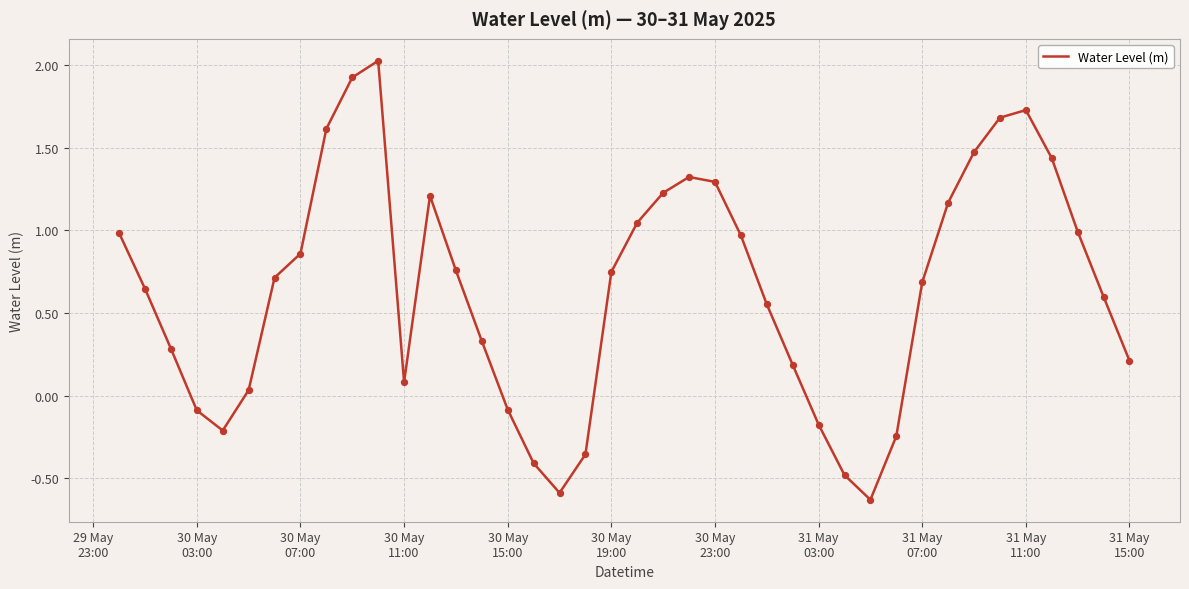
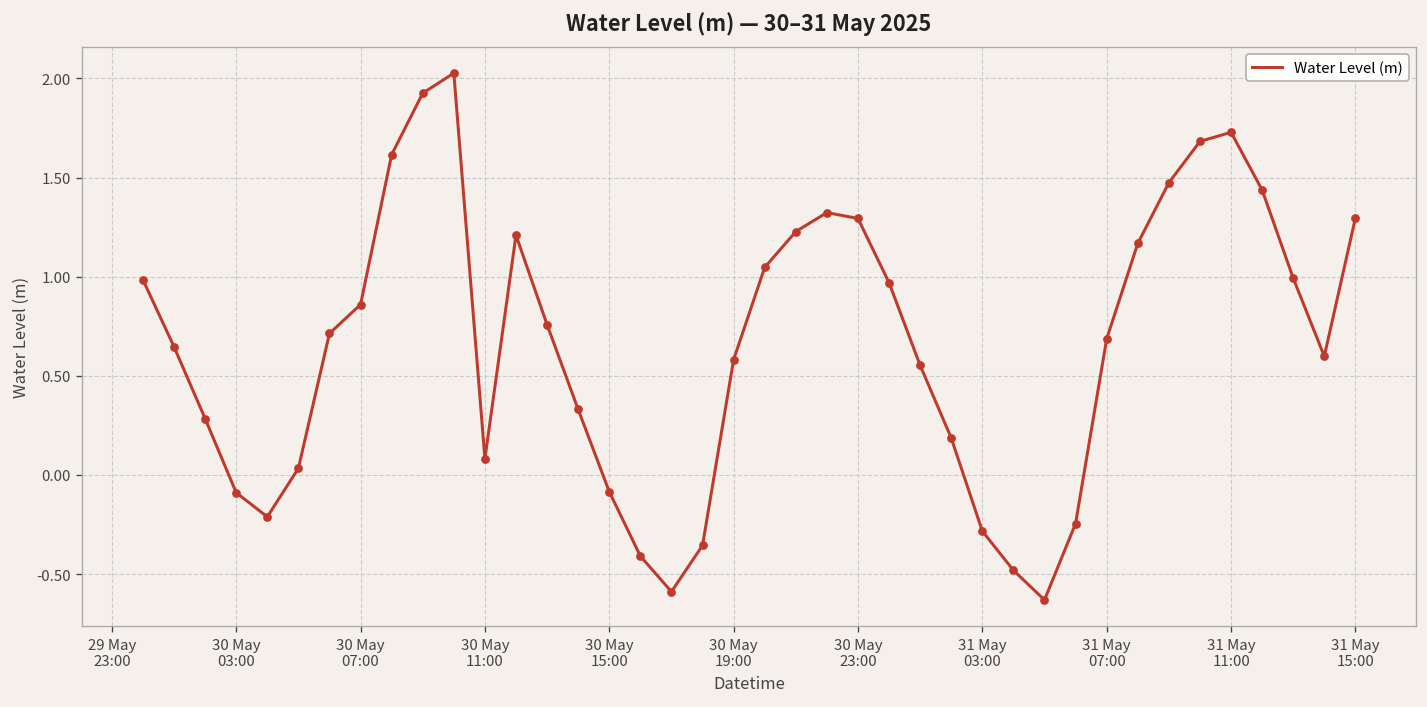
  {
    "30 May 03:00": -0.09,
    "30 May 07:00": 0.86,
    "30 May 11:00": 0.08,
    "30 May 15:00": -0.08,
-   "30 May 19:00": 0.75,
+   "30 May 19:00": 0.58,
    "30 May 23:00": 1.29,
-   "31 May 03:00": -0.17,
+   "31 May 03:00": -0.28,
    "31 May 07:00": 0.69,
    "31 May 11:00": 1.73,
-   "31 May 15:00": 0.21
+   "31 May 15:00": 1.30
  }
